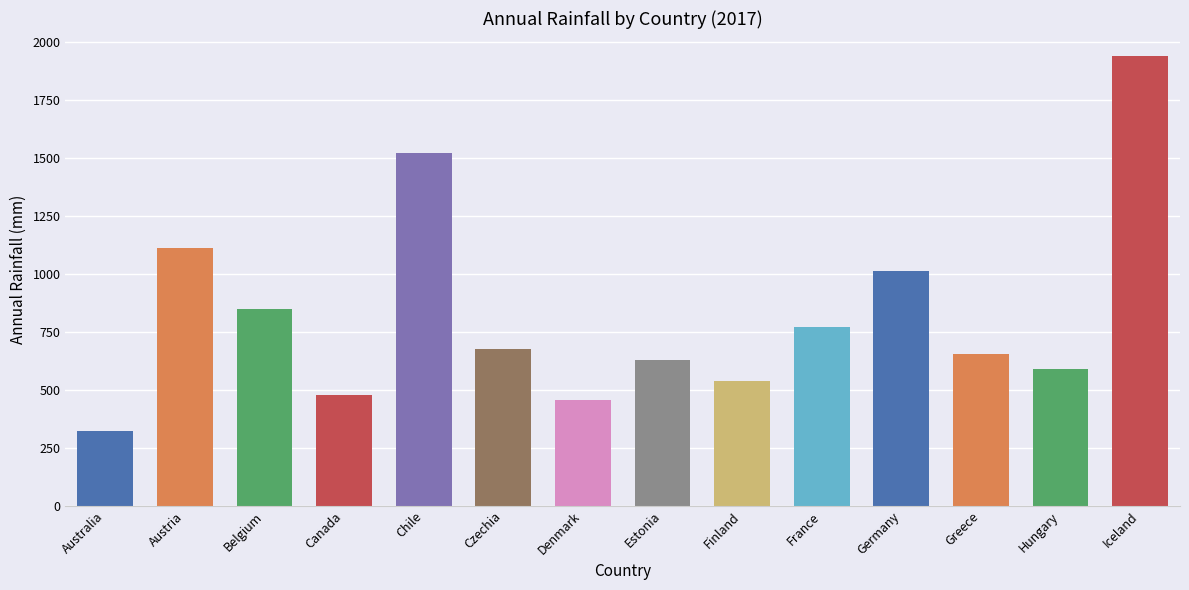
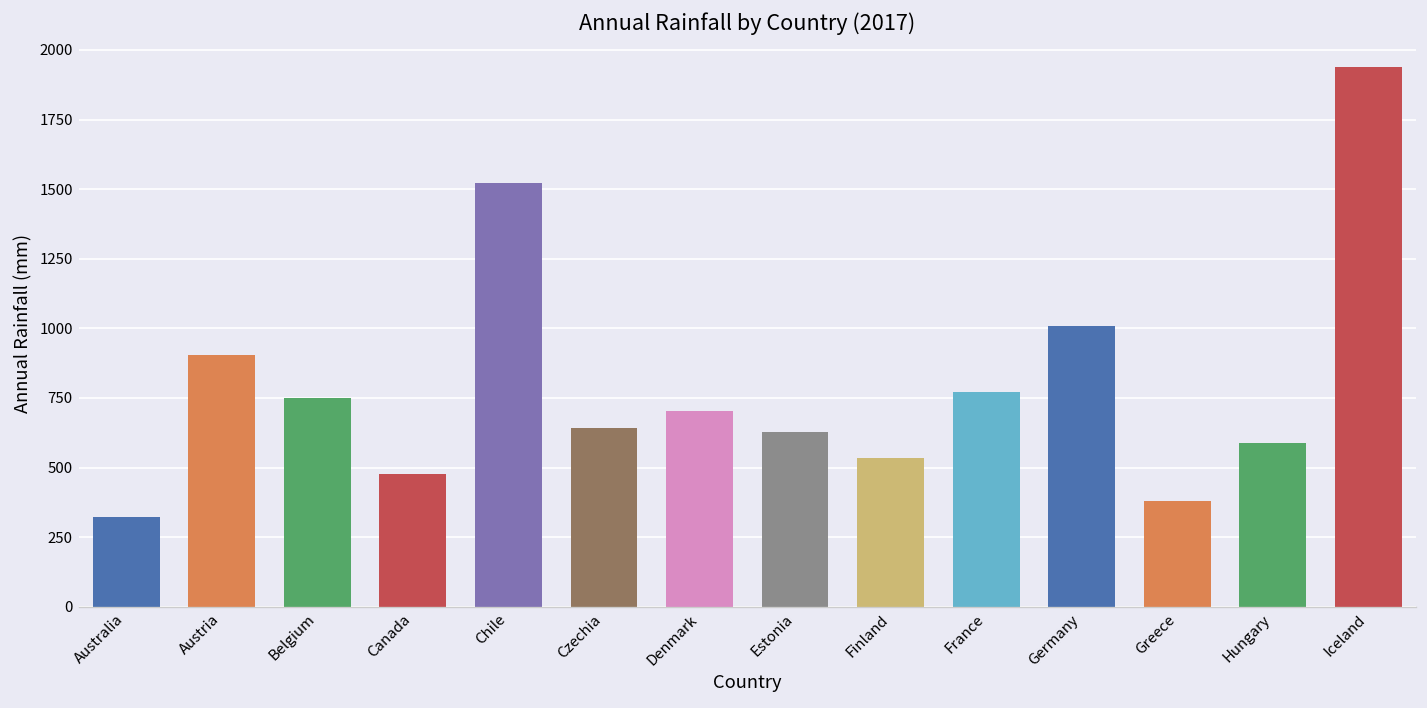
  {
    "Australia": 320,
-   "Austria": 1110,
-   "Belgium": 850,
+   "Austria": 910,
+   "Belgium": 750,
    "Canada": 480,
    "Chile": 1520,
-   "Czechia": 680,
-   "Denmark": 460,
+   "Czechia": 640,
+   "Denmark": 700,
    "Estonia": 630,
    "Finland": 540,
    "France": 770,
    "Germany": 1010,
-   "Greece": 650,
+   "Greece": 380,
    "Hungary": 590,
    "Iceland": 1940
  }
